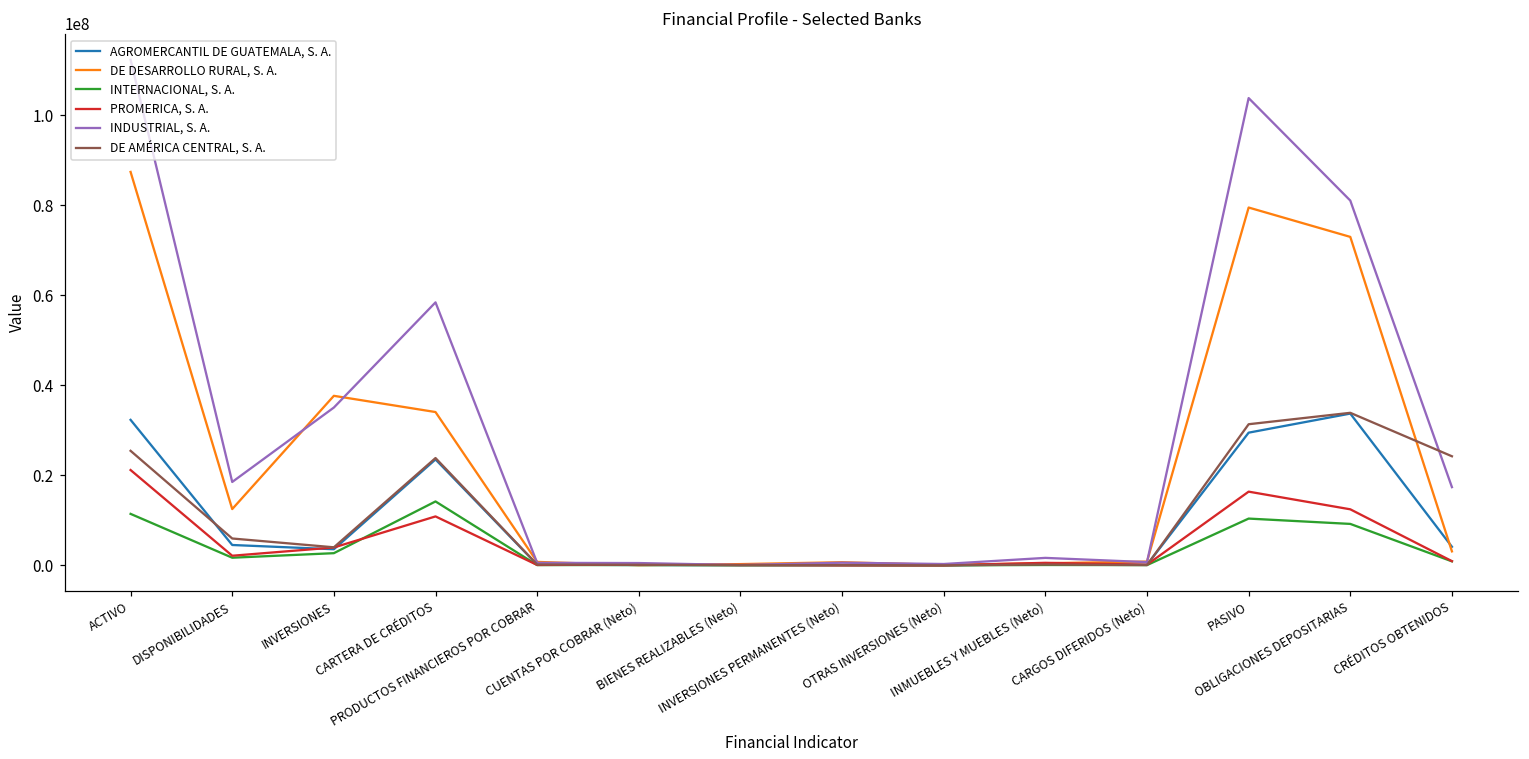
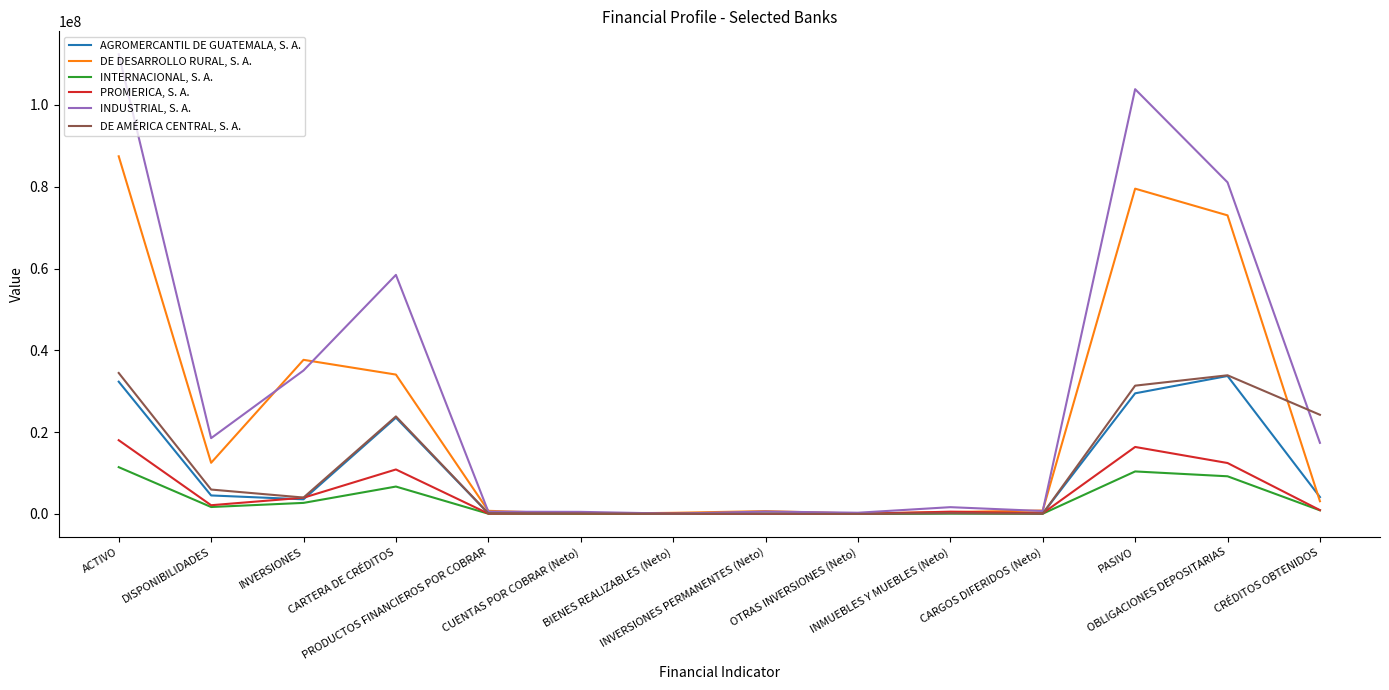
  {
    "AGROMERCANTIL DE GUATEMALA, S. A.": {
      "ACTIVO": 32000000,
      "DISPONIBILIDADES": 5000000,
      "PASIVO": 29000000,
      "CRÉDITOS OBTENIDOS": 4000000
    },
    "DE DESARROLLO RURAL, S. A.": {
      "ACTIVO": 87000000,
      "DISPONIBILIDADES": 13000000,
      "INVERSIONES": 38000000,
      "CARTERA DE CRÉDITOS": 34000000,
      "PASIVO": 80000000,
      "OBLIGACIONES DEPOSITARIAS": 73000000,
      "CRÉDITOS OBTENIDOS": 3000000
    },
    "INTERNACIONAL, S. A.": {
      "ACTIVO": 11000000,
      "INVERSIONES": 3000000,
-     "CARTERA DE CRÉDITOS": 14000000,
+     "CARTERA DE CRÉDITOS": 7000000,
      "PASIVO": 10000000,
      "OBLIGACIONES DEPOSITARIAS": 9000000
    },
    "PROMERICA, S. A.": {
-     "ACTIVO": 21000000,
+     "ACTIVO": 18000000,
      "CARTERA DE CRÉDITOS": 11000000,
      "PASIVO": 16000000,
      "OBLIGACIONES DEPOSITARIAS": 12000000
    },
    "INDUSTRIAL, S. A.": {
      "DISPONIBILIDADES": 19000000,
      "INVERSIONES": 35000000,
      "CARTERA DE CRÉDITOS": 58000000,
      "INMUEBLES Y MUEBLES (Neto)": 2000000,
      "PASIVO": 104000000,
      "OBLIGACIONES DEPOSITARIAS": 81000000,
      "CRÉDITOS OBTENIDOS": 17000000
    },
    "DE AMÉRICA CENTRAL, S. A.": {
-     "ACTIVO": 25000000,
+     "ACTIVO": 34000000,
      "DISPONIBILIDADES": 6000000,
      "PASIVO": 31000000,
      "CRÉDITOS OBTENIDOS": 24000000
    }
  }
